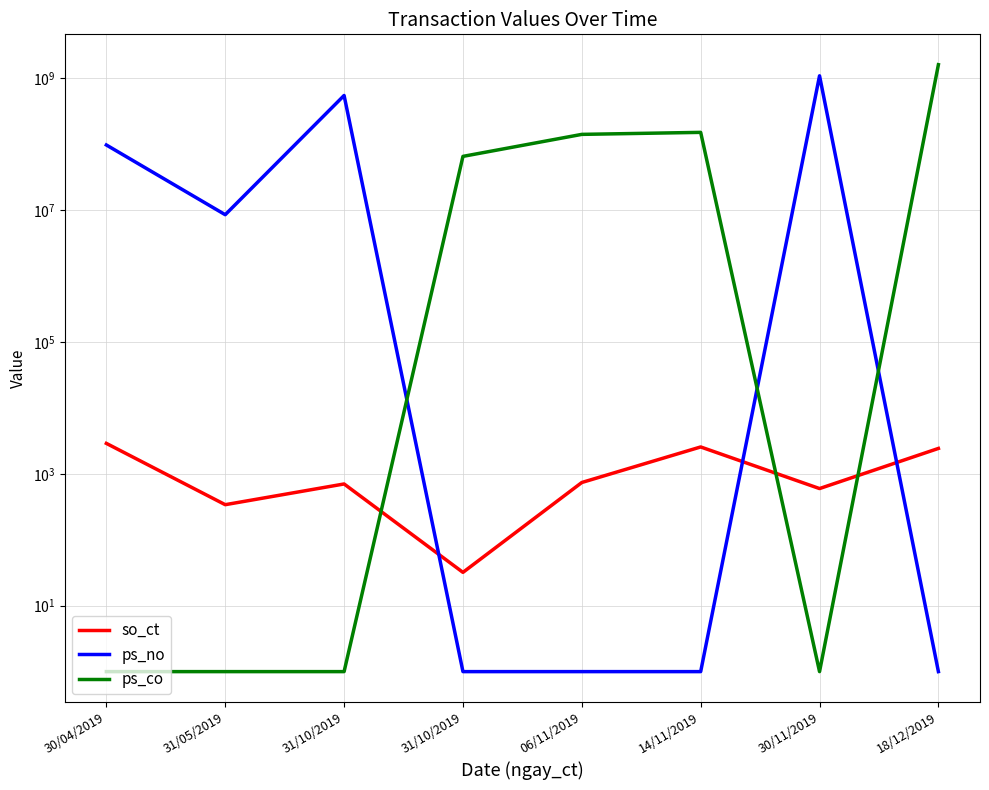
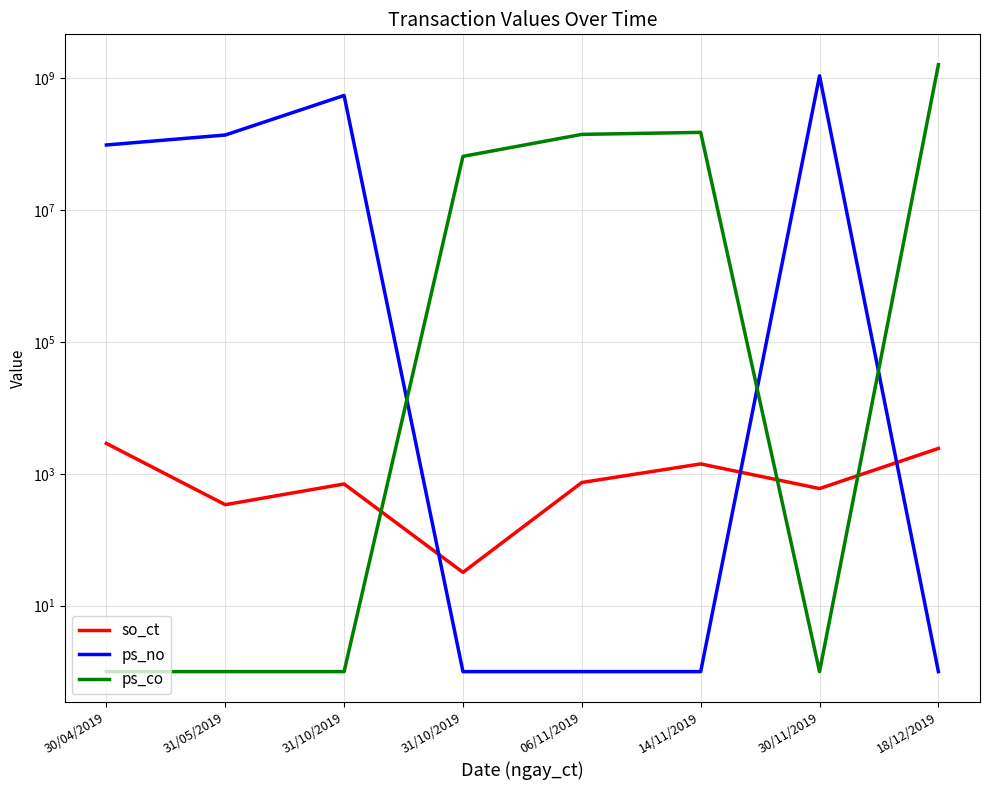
  {
    "so_ct": {
      "30/04/2019": 3000,
      "31/05/2019": 300,
      "06/11/2019": 700,
-     "14/11/2019": 2600,
+     "14/11/2019": 1400,
      "30/11/2019": 600,
      "18/12/2019": 2400
    },
    "ps_no": {
      "30/04/2019": 100000000,
-     "31/05/2019": 8000000,
+     "31/05/2019": 140000000,
      "06/11/2019": 1,
      "14/11/2019": 1,
      "30/11/2019": 1100000000,
      "18/12/2019": 1
    },
    "ps_co": {
      "31/05/2019": 1,
      "06/11/2019": 140000000,
      "14/11/2019": 150000000,
      "30/11/2019": 1,
      "18/12/2019": 1600000000
    }
  }
